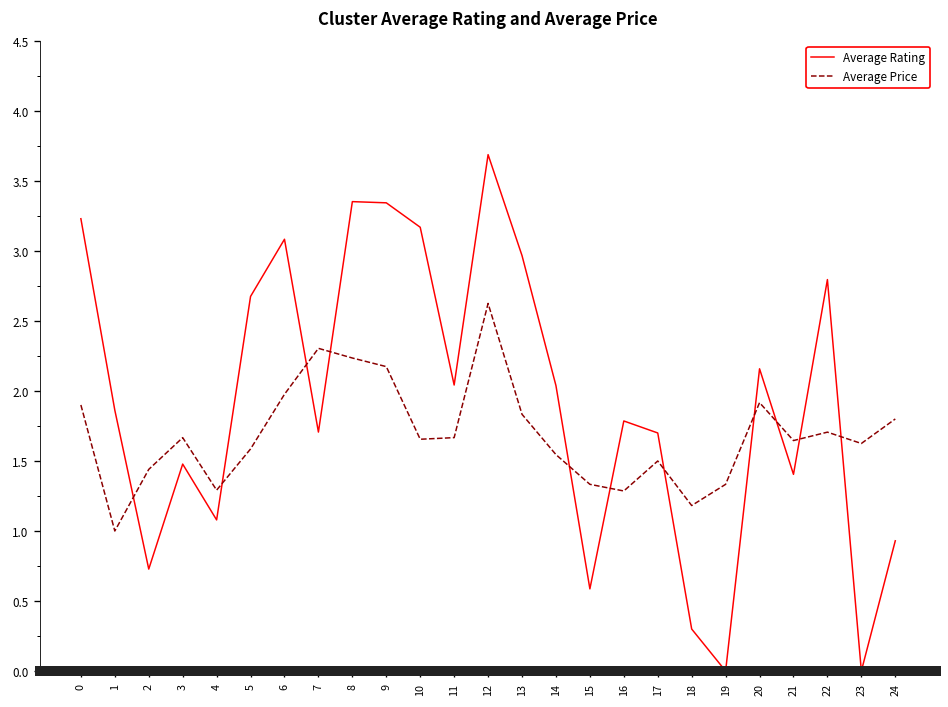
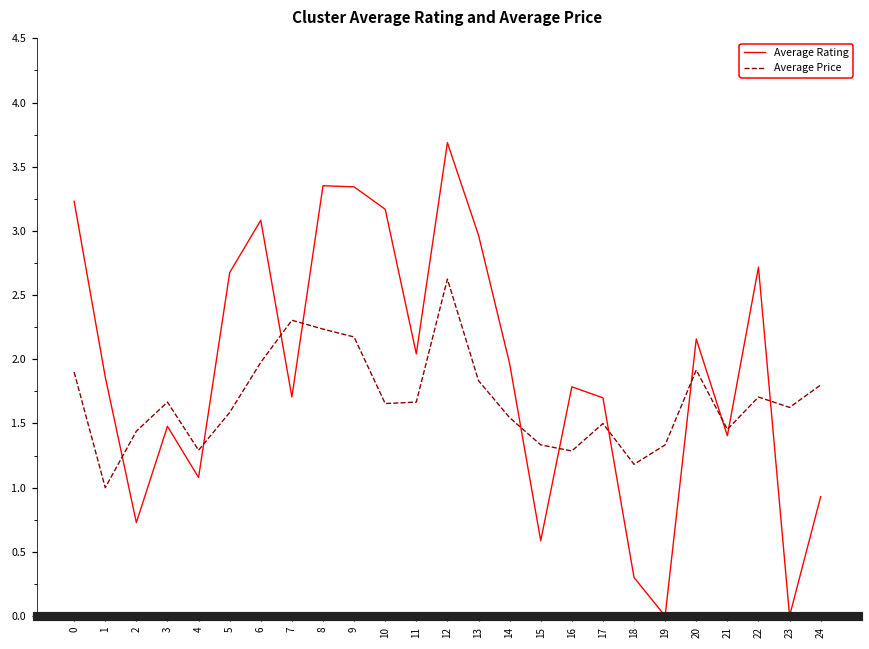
  {
    "Average Rating": {
      "0": 3.23,
      "1": 1.86,
      "2": 0.73,
      "3": 1.48,
      "4": 1.08,
      "5": 2.68,
      "6": 3.08,
      "7": 1.71,
      "8": 3.35,
      "9": 3.34,
      "10": 3.17,
      "11": 2.04,
      "12": 3.69,
      "13": 2.97,
-     "14": 2.04,
+     "14": 1.97,
      "15": 0.59,
      "16": 1.79,
      "17": 1.70,
      "18": 0.30,
      "19": 0.00,
      "20": 2.16,
      "21": 1.40,
-     "22": 2.80,
+     "22": 2.72,
      "23": 0.00,
      "24": 0.93
    },
    "Average Price": {
      "0": 1.90,
      "1": 1.00,
      "2": 1.44,
      "3": 1.67,
      "4": 1.29,
      "5": 1.59,
      "6": 1.98,
      "7": 2.30,
      "8": 2.24,
      "9": 2.17,
      "10": 1.66,
      "11": 1.67,
      "12": 2.63,
      "13": 1.83,
      "14": 1.55,
      "15": 1.33,
      "16": 1.29,
      "17": 1.50,
      "18": 1.18,
      "19": 1.33,
      "20": 1.92,
-     "21": 1.65,
+     "21": 1.45,
      "22": 1.71,
      "23": 1.63,
      "24": 1.80
    }
  }
